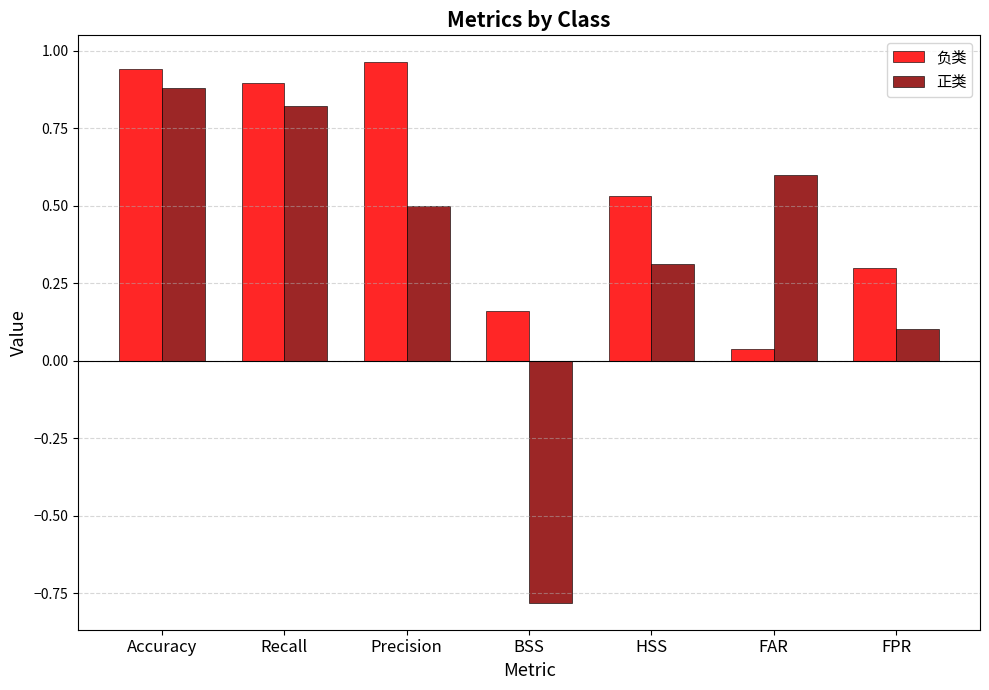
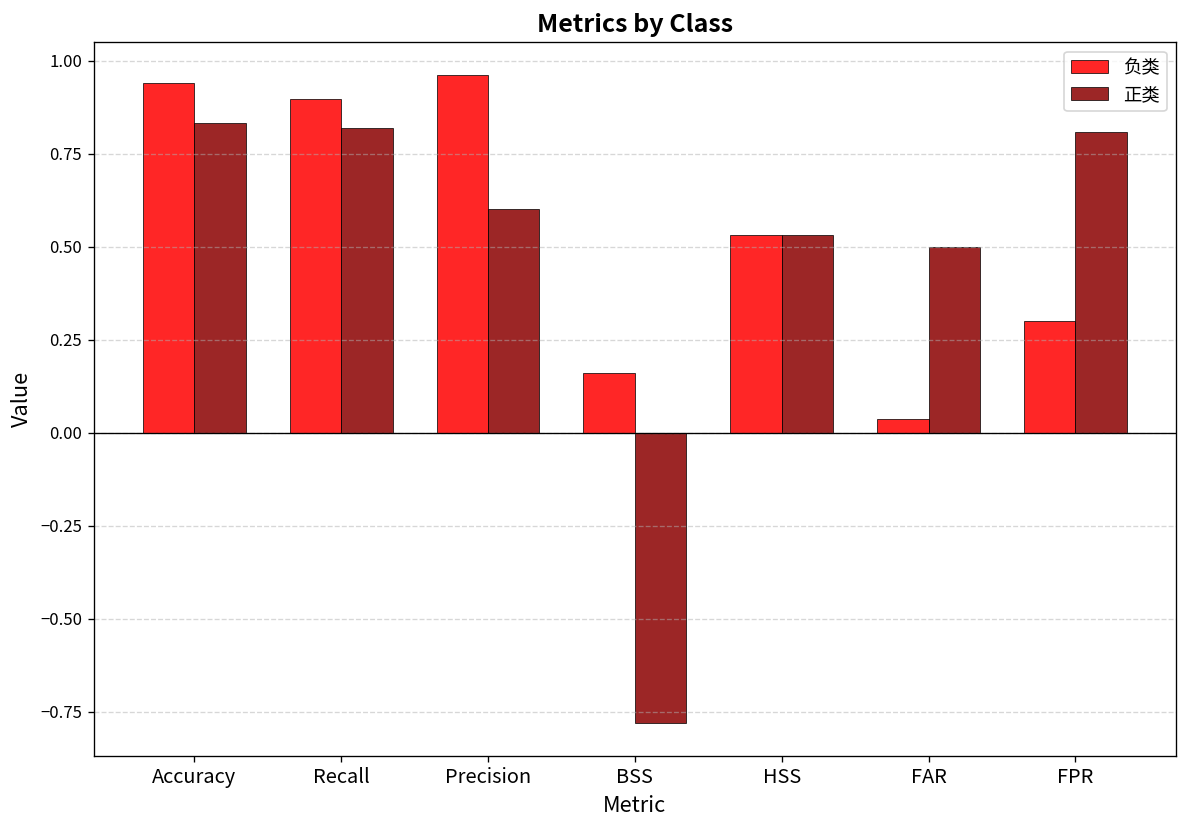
  {
    "负类": {
      "Accuracy": 0.94,
      "Recall": 0.90,
      "Precision": 0.96,
      "BSS": 0.16,
      "HSS": 0.53,
      "FAR": 0.04,
      "FPR": 0.30
    },
    "正类": {
-     "Accuracy": 0.88,
+     "Accuracy": 0.83,
      "Recall": 0.82,
-     "Precision": 0.5,
+     "Precision": 0.6,
      "BSS": -0.78,
-     "HSS": 0.31,
-     "FAR": 0.6,
-     "FPR": 0.10
+     "HSS": 0.53,
+     "FAR": 0.5,
+     "FPR": 0.81
    }
  }
